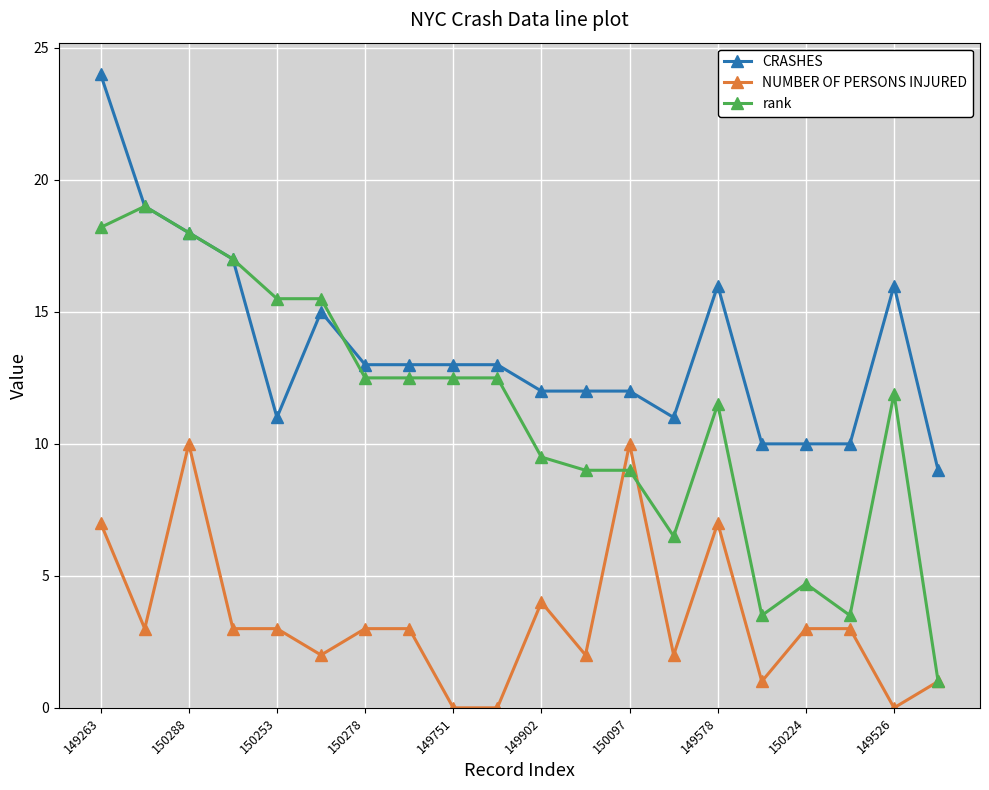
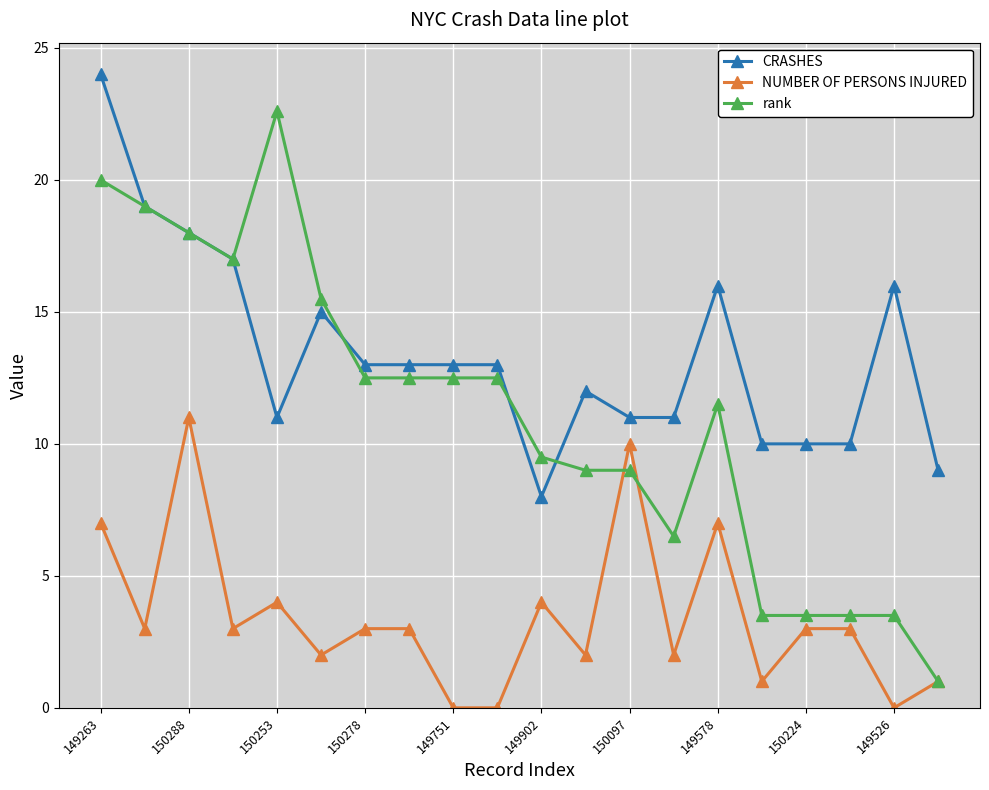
  {
    "CRASHES": {
      "149263": 24,
      "150253": 11,
      "150278": 13,
      "149751": 13,
-     "149902": 12,
-     "150097": 12,
+     "149902": 8,
+     "150097": 11,
      "149578": 16,
      "150224": 10,
      "149526": 16
    },
    "NUMBER OF PERSONS INJURED": {
      "149263": 7,
-     "150288": 10,
-     "150253": 3,
+     "150288": 11,
+     "150253": 4,
      "150278": 3,
      "149751": 0,
      "149902": 4,
      "150097": 10,
      "149578": 7,
      "150224": 3,
      "149526": 0
    },
    "rank": {
-     "149263": 18.2,
-     "150253": 15.5,
+     "149263": 20.0,
+     "150253": 22.6,
      "150278": 12.5,
      "149751": 12.5,
      "149902": 9.5,
      "150097": 9.0,
      "149578": 11.5,
-     "150224": 4.7,
-     "149526": 11.9
+     "150224": 3.5,
+     "149526": 3.5
    }
  }
